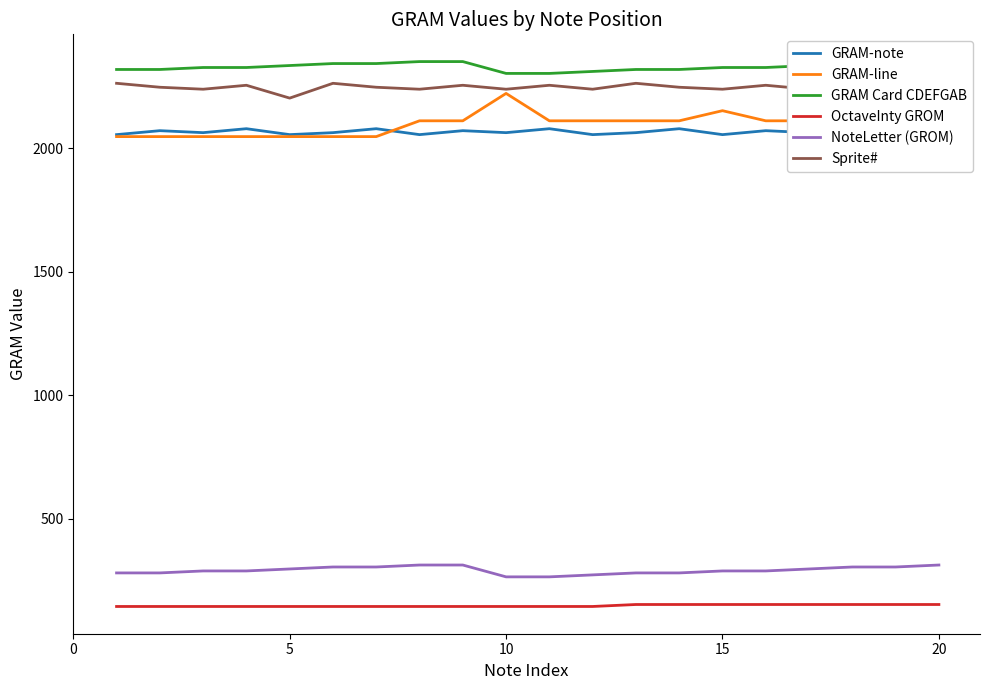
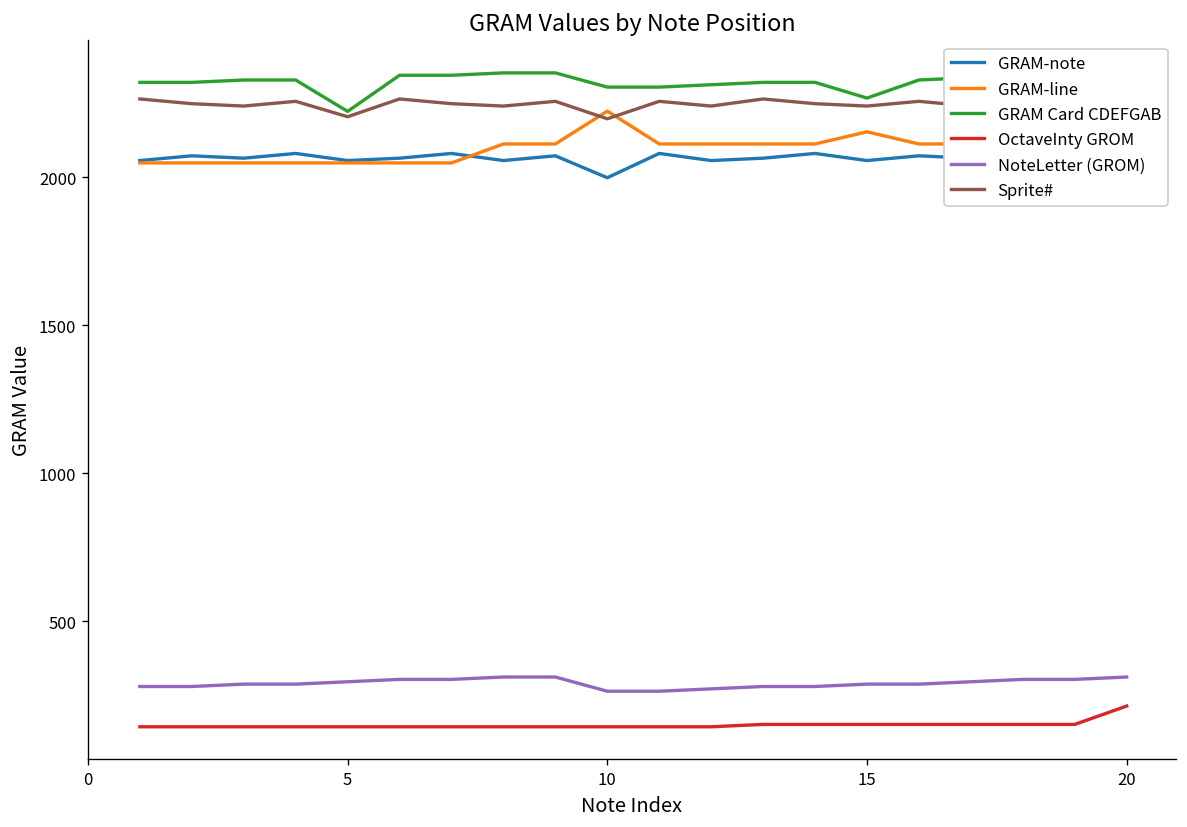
  {
    "GRAM-note": {
-     "10": 2060,
+     "10": 2000,
      "15": 2060
    },
    "GRAM-line": {
      "10": 2220,
      "15": 2150
    },
    "GRAM Card CDEFGAB": {
-     "5": 2340,
+     "5": 2220,
      "10": 2300,
-     "15": 2330
+     "15": 2270
    },
    "OctaveInty GROM": {
      "5": 140,
      "10": 140,
      "15": 150,
-     "20": 150
+     "20": 210
    },
    "NoteLetter (GROM)": {
      "5": 300,
      "10": 260,
      "15": 290,
      "20": 310
    },
    "Sprite#": {
      "5": 2200,
-     "10": 2240,
+     "10": 2200,
      "15": 2240
    }
  }
